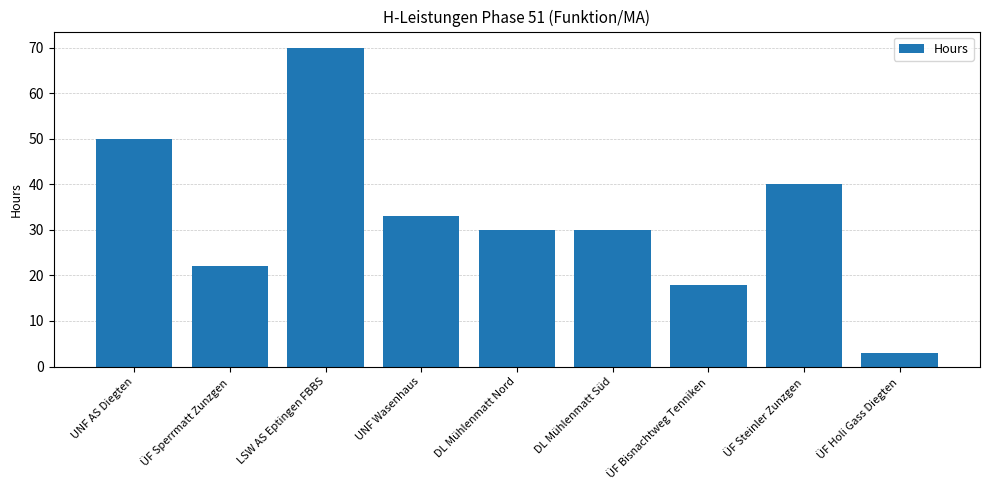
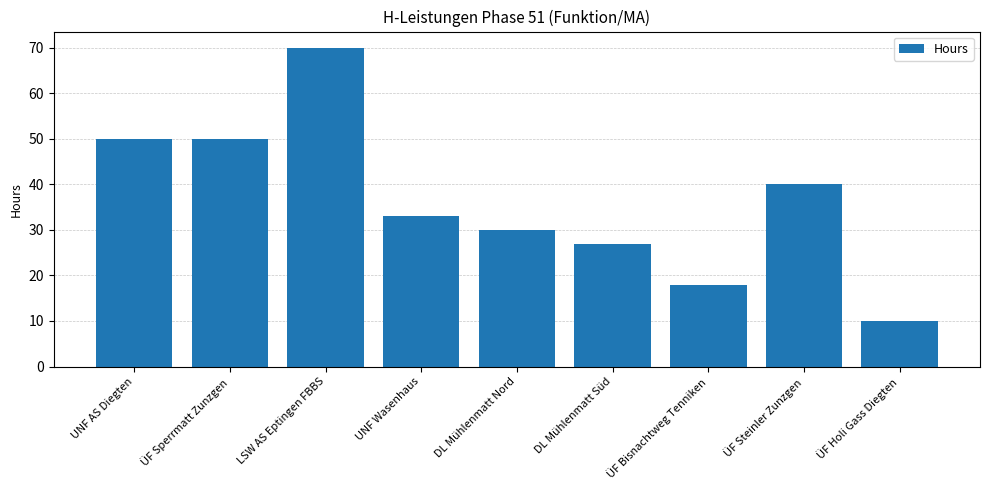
  {
    "UNF AS Diegten": 50,
-   "ÜF Sperrmatt Zunzgen": 22,
+   "ÜF Sperrmatt Zunzgen": 50,
    "LSW AS Eptingen FBBS": 70,
    "UNF Wasenhaus": 33,
    "DL Mühlenmatt Nord": 30,
-   "DL Mühlenmatt Süd": 30,
+   "DL Mühlenmatt Süd": 27,
    "ÜF Bisnachtweg Tenniken": 18,
    "ÜF Steinler Zunzgen": 40,
-   "ÜF Holi Gass Diegten": 3
+   "ÜF Holi Gass Diegten": 10
  }
